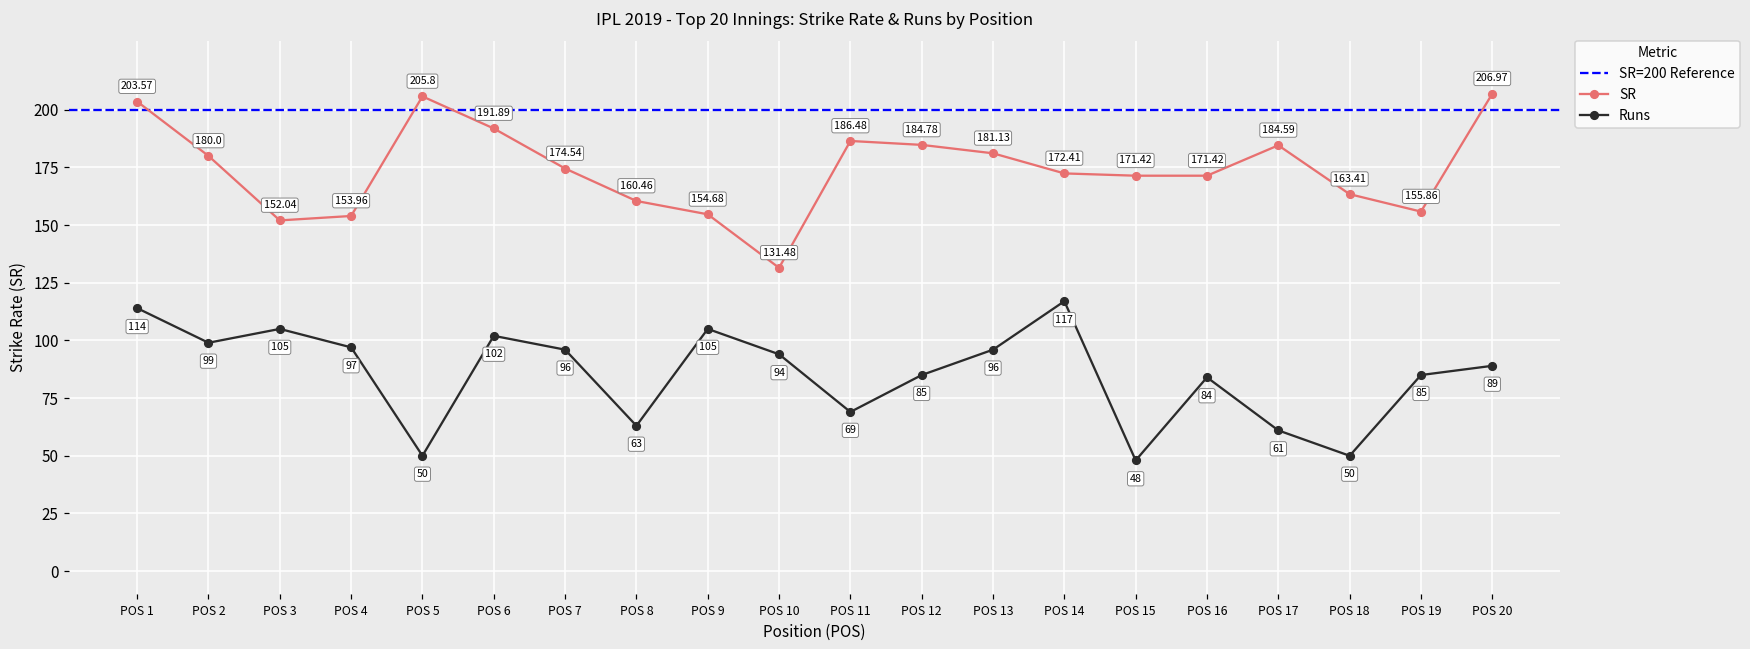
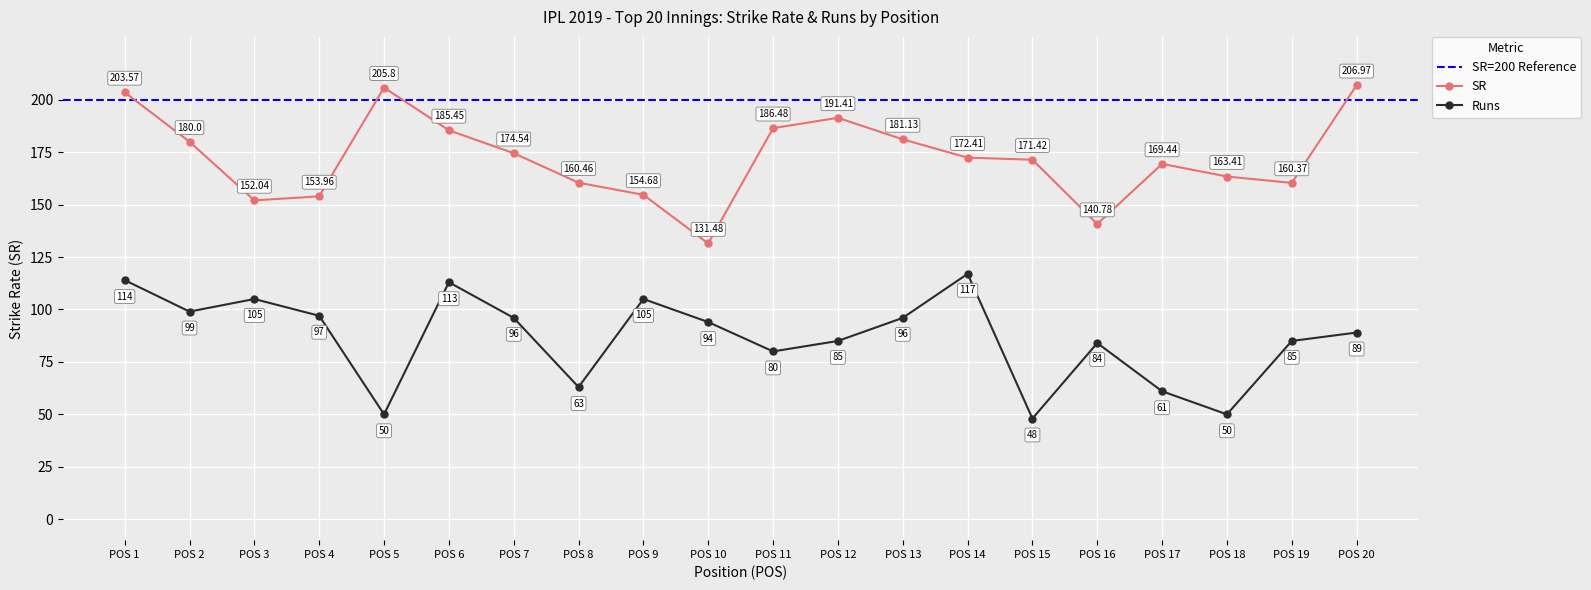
  {
    "SR": {
-     "POS 6": 191.89,
-     "POS 12": 184.78,
-     "POS 16": 171.42,
-     "POS 17": 184.59,
-     "POS 19": 155.86
+     "POS 6": 185.45,
+     "POS 12": 191.41,
+     "POS 16": 140.78,
+     "POS 17": 169.44,
+     "POS 19": 160.37
    },
    "Runs": {
-     "POS 6": 102,
-     "POS 11": 69
+     "POS 6": 113,
+     "POS 11": 80
    }
  }
